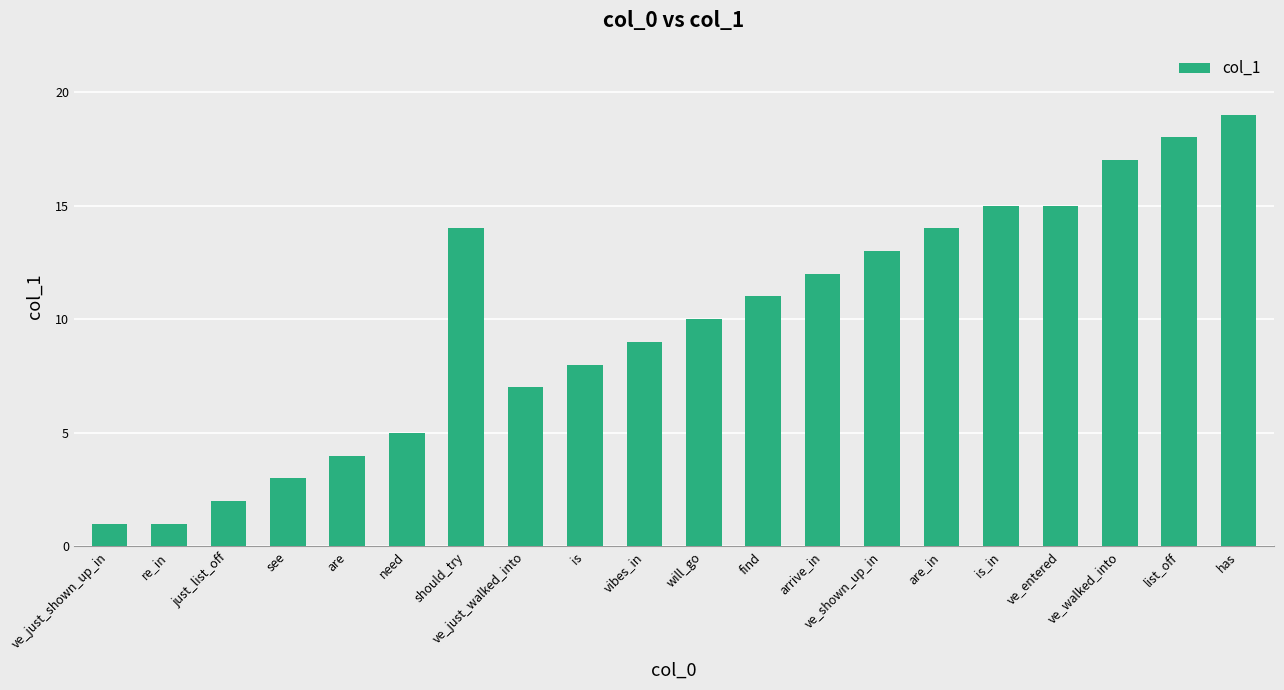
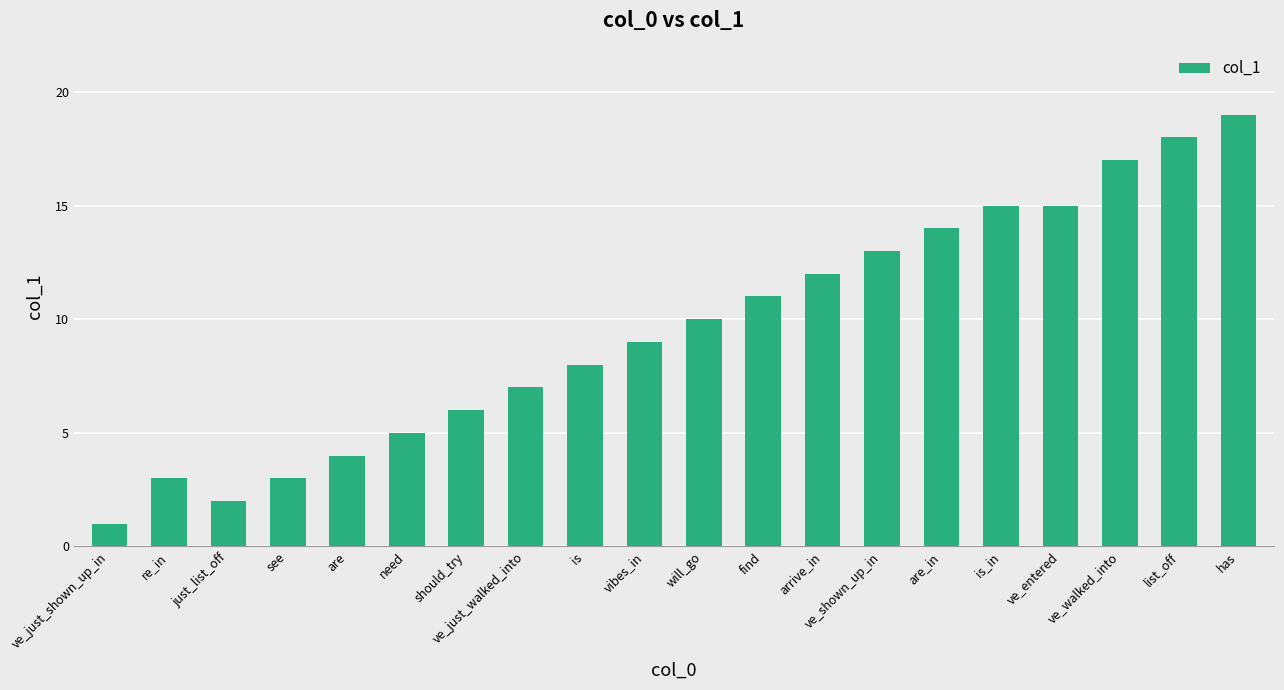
  {
    "ve_just_shown_up_in": 1,
-   "re_in": 1,
+   "re_in": 3,
    "just_list_off": 2,
    "see": 3,
    "are": 4,
    "need": 5,
-   "should_try": 14,
+   "should_try": 6,
    "ve_just_walked_into": 7,
    "is": 8,
    "vibes_in": 9,
    "will_go": 10,
    "find": 11,
    "arrive_in": 12,
    "ve_shown_up_in": 13,
    "are_in": 14,
    "is_in": 15,
    "ve_entered": 15,
    "ve_walked_into": 17,
    "list_off": 18,
    "has": 19
  }
